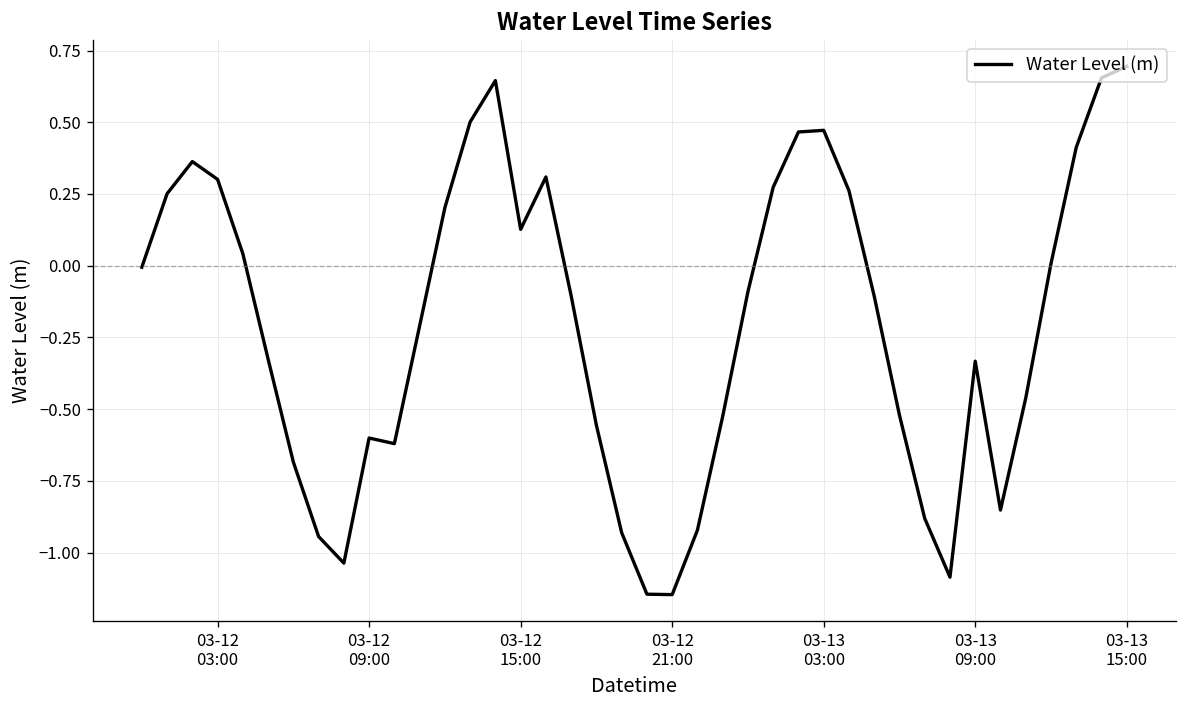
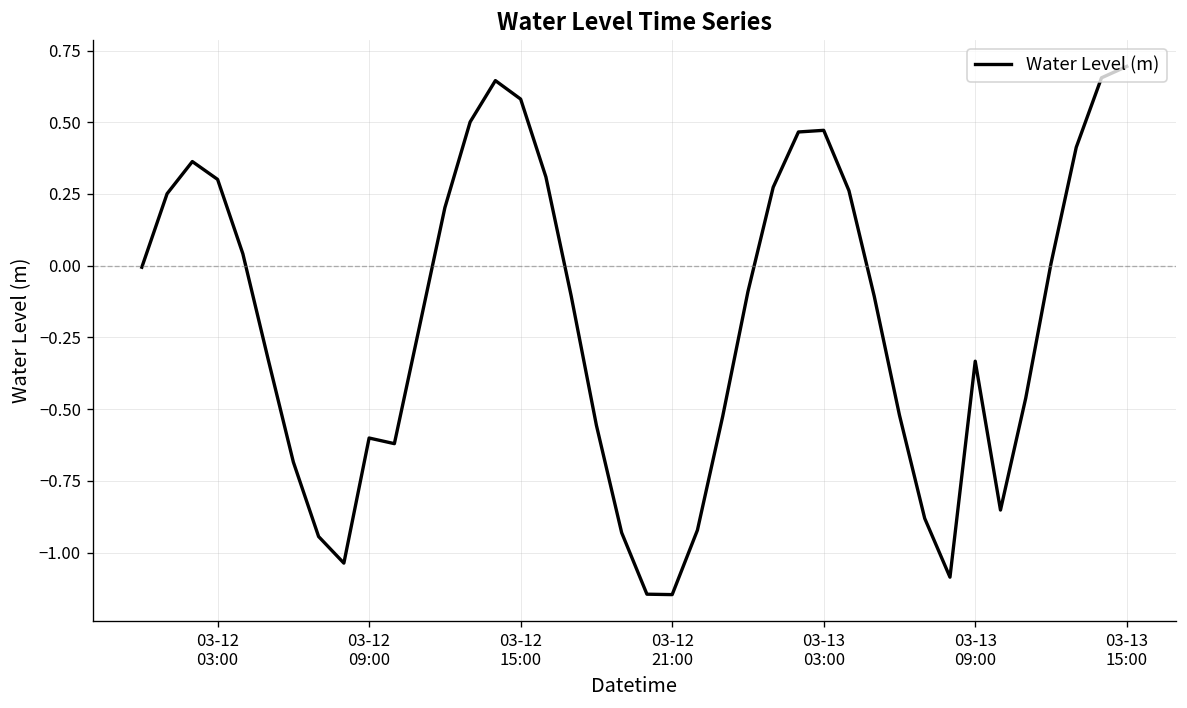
  {
    "03-12 03:00": 0.30,
    "03-12 09:00": -0.60,
-   "03-12 15:00": 0.13,
+   "03-12 15:00": 0.58,
    "03-12 21:00": -1.15,
    "03-13 03:00": 0.47,
    "03-13 09:00": -0.33
  }
